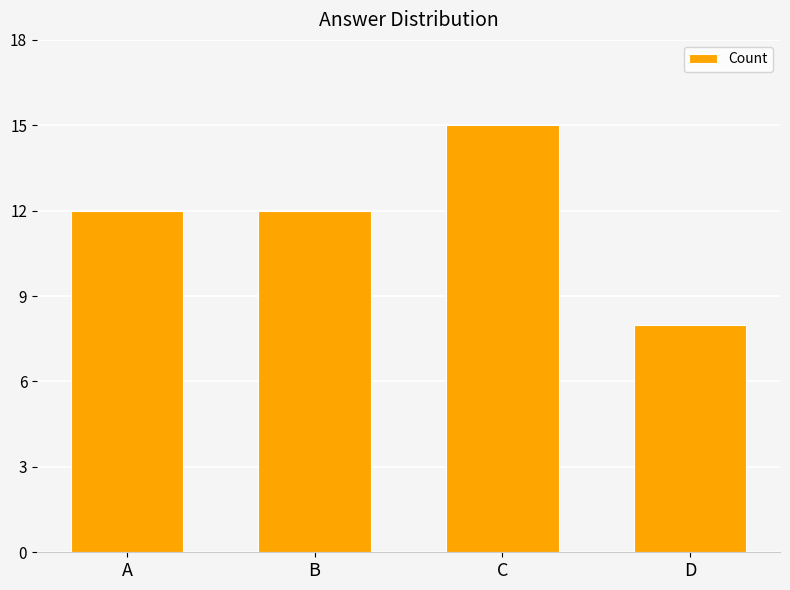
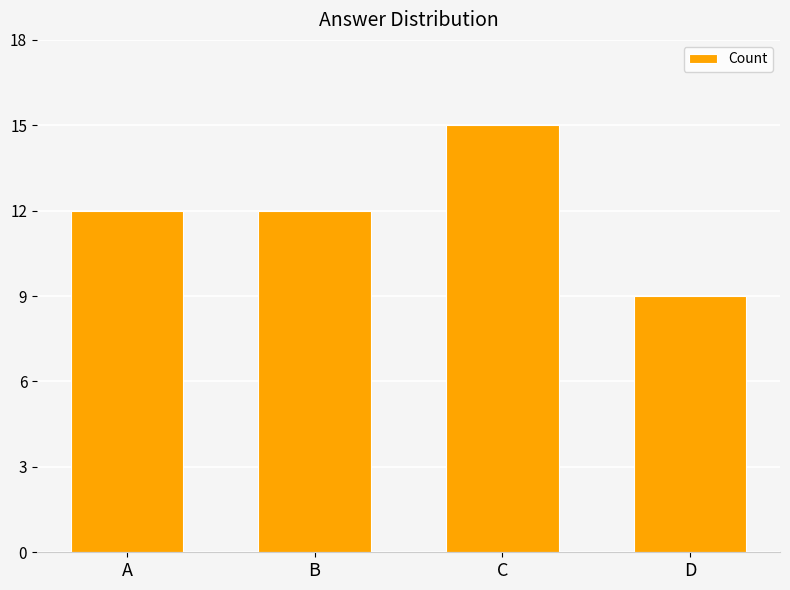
  {
    "A": 12,
    "B": 12,
    "C": 15,
-   "D": 8
+   "D": 9
  }
